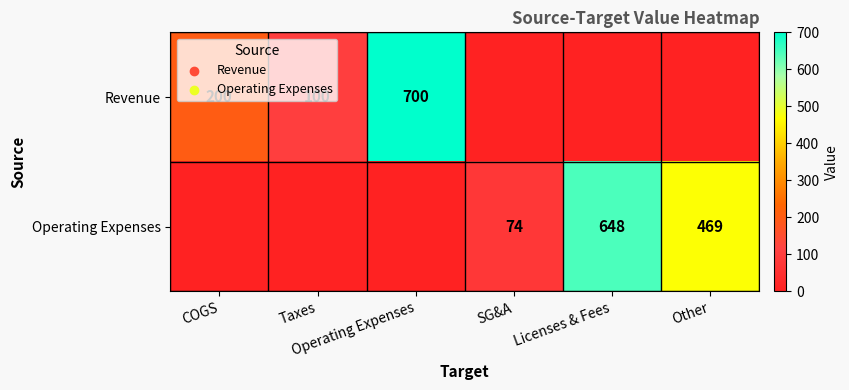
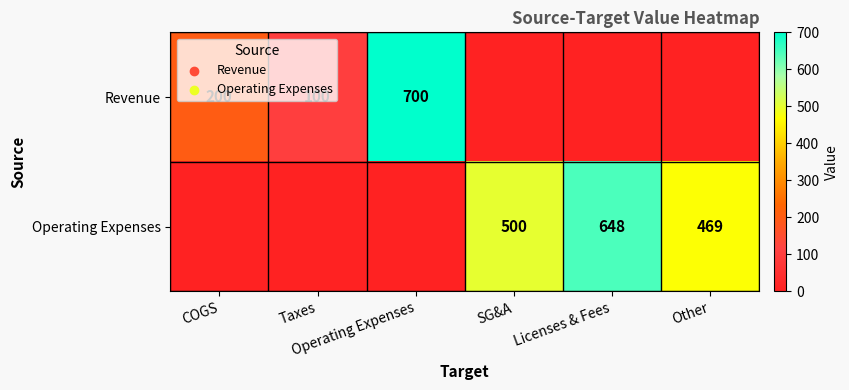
  {
    "Revenue": {
      "Operating Expenses": 700
    },
    "Operating Expenses": {
-     "SG&A": 74,
+     "SG&A": 500,
      "Licenses & Fees": 648,
      "Other": 469
    }
  }
